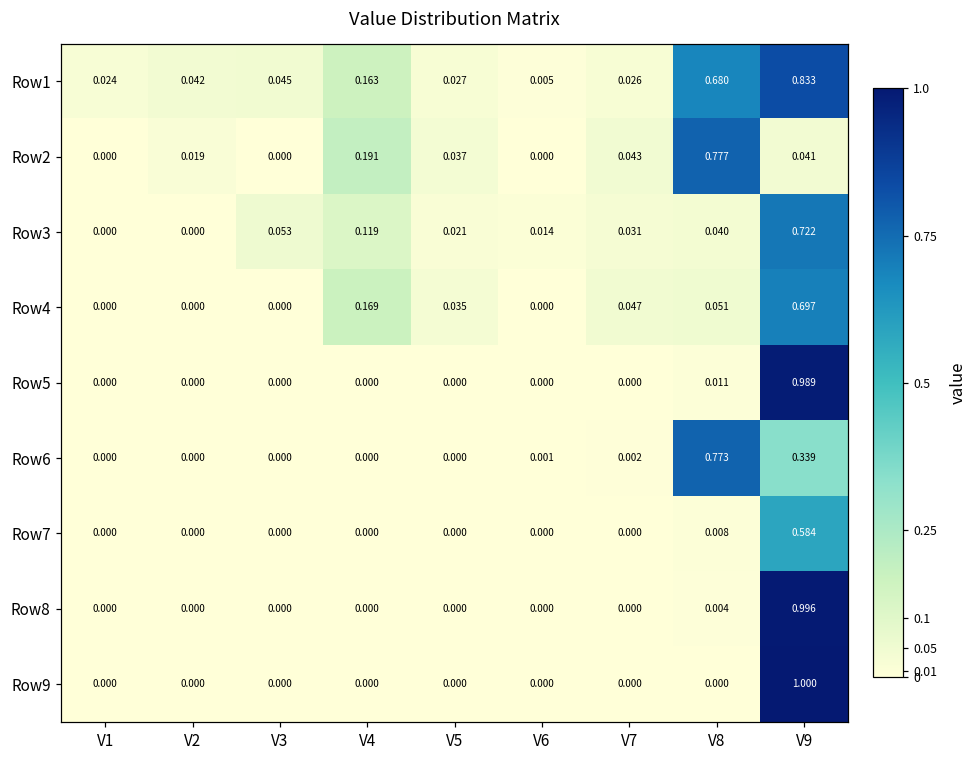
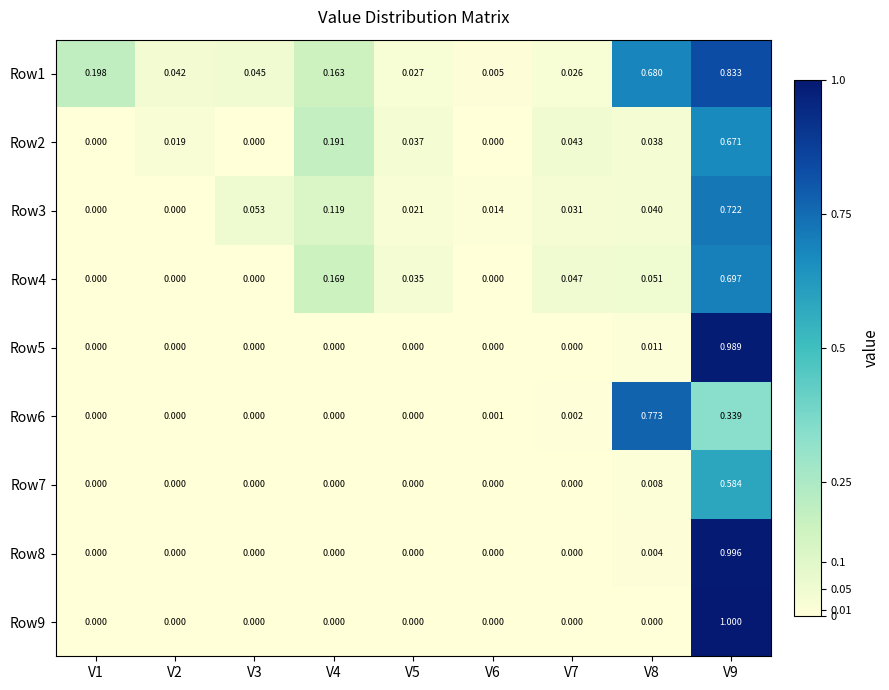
  {
    "Row1": {
-     "V1": 0.024,
+     "V1": 0.198,
      "V2": 0.042,
      "V3": 0.045,
      "V4": 0.163,
      "V5": 0.027,
      "V6": 0.005,
      "V7": 0.026,
      "V8": 0.680,
      "V9": 0.833
    },
    "Row2": {
      "V1": 0.000,
      "V2": 0.019,
      "V3": 0.000,
      "V4": 0.191,
      "V5": 0.037,
      "V6": 0.000,
      "V7": 0.043,
-     "V8": 0.777,
-     "V9": 0.041
+     "V8": 0.038,
+     "V9": 0.671
    },
    "Row3": {
      "V1": 0.000,
      "V2": 0.000,
      "V3": 0.053,
      "V4": 0.119,
      "V5": 0.021,
      "V6": 0.014,
      "V7": 0.031,
      "V8": 0.040,
      "V9": 0.722
    },
    "Row4": {
      "V1": 0.000,
      "V2": 0.000,
      "V3": 0.000,
      "V4": 0.169,
      "V5": 0.035,
      "V6": 0.000,
      "V7": 0.047,
      "V8": 0.051,
      "V9": 0.697
    },
    "Row5": {
      "V1": 0.000,
      "V2": 0.000,
      "V3": 0.000,
      "V4": 0.000,
      "V5": 0.000,
      "V6": 0.000,
      "V7": 0.000,
      "V8": 0.011,
      "V9": 0.989
    },
    "Row6": {
      "V1": 0.000,
      "V2": 0.000,
      "V3": 0.000,
      "V4": 0.000,
      "V5": 0.000,
      "V6": 0.001,
      "V7": 0.002,
      "V8": 0.773,
      "V9": 0.339
    },
    "Row7": {
      "V1": 0.000,
      "V2": 0.000,
      "V3": 0.000,
      "V4": 0.000,
      "V5": 0.000,
      "V6": 0.000,
      "V7": 0.000,
      "V8": 0.008,
      "V9": 0.584
    },
    "Row8": {
      "V1": 0.000,
      "V2": 0.000,
      "V3": 0.000,
      "V4": 0.000,
      "V5": 0.000,
      "V6": 0.000,
      "V7": 0.000,
      "V8": 0.004,
      "V9": 0.996
    },
    "Row9": {
      "V1": 0.000,
      "V2": 0.000,
      "V3": 0.000,
      "V4": 0.000,
      "V5": 0.000,
      "V6": 0.000,
      "V7": 0.000,
      "V8": 0.000,
      "V9": 1.000
    }
  }
